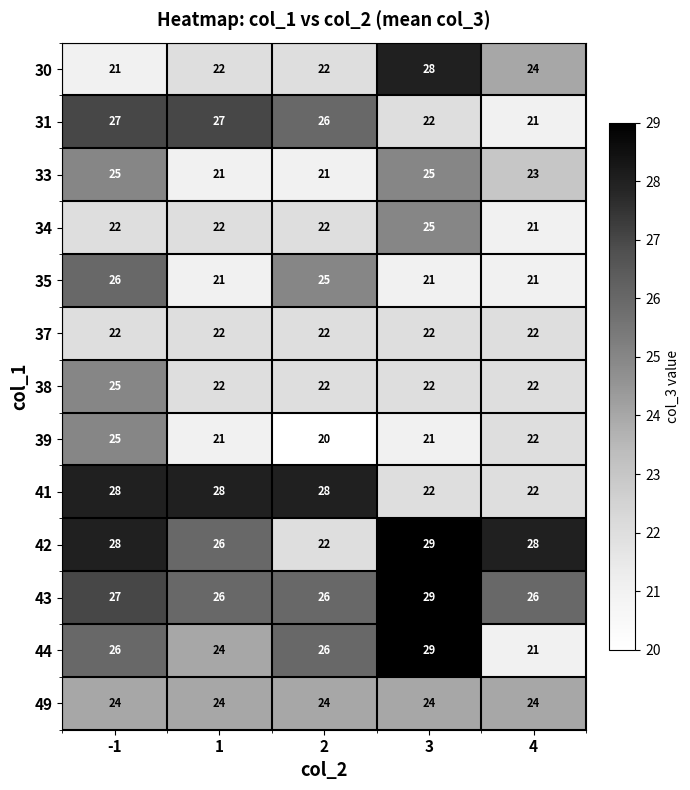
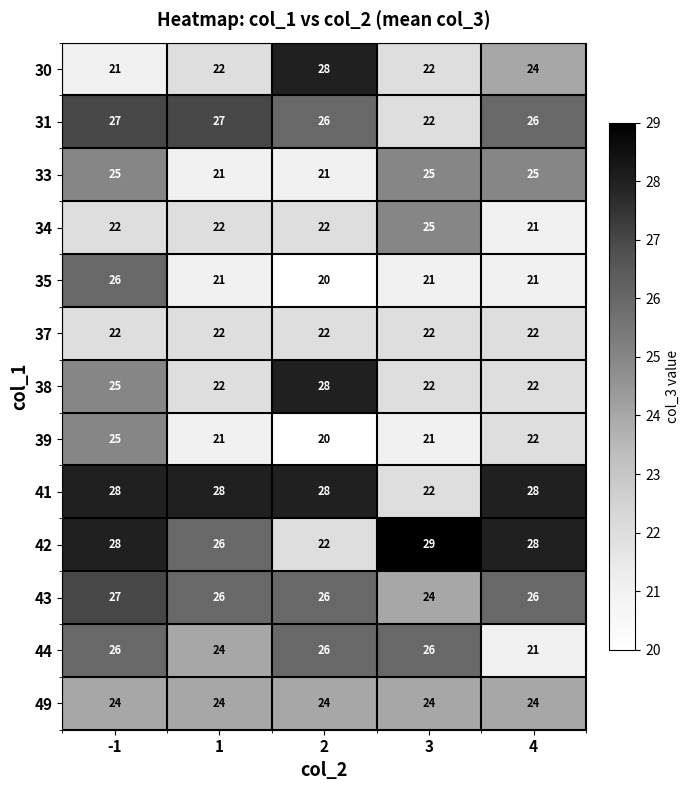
  {
    "30": {
      "-1": 21,
      "1": 22,
-     "2": 22,
-     "3": 28,
+     "2": 28,
+     "3": 22,
      "4": 24
    },
    "31": {
      "-1": 27,
      "1": 27,
      "2": 26,
      "3": 22,
-     "4": 21
+     "4": 26
    },
    "33": {
      "-1": 25,
      "1": 21,
      "2": 21,
      "3": 25,
-     "4": 23
+     "4": 25
    },
    "34": {
      "-1": 22,
      "1": 22,
      "2": 22,
      "3": 25,
      "4": 21
    },
    "35": {
      "-1": 26,
      "1": 21,
-     "2": 25,
+     "2": 20,
      "3": 21,
      "4": 21
    },
    "37": {
      "-1": 22,
      "1": 22,
      "2": 22,
      "3": 22,
      "4": 22
    },
    "38": {
      "-1": 25,
      "1": 22,
-     "2": 22,
+     "2": 28,
      "3": 22,
      "4": 22
    },
    "39": {
      "-1": 25,
      "1": 21,
      "2": 20,
      "3": 21,
      "4": 22
    },
    "41": {
      "-1": 28,
      "1": 28,
      "2": 28,
      "3": 22,
-     "4": 22
+     "4": 28
    },
    "42": {
      "-1": 28,
      "1": 26,
      "2": 22,
      "3": 29,
      "4": 28
    },
    "43": {
      "-1": 27,
      "1": 26,
      "2": 26,
-     "3": 29,
+     "3": 24,
      "4": 26
    },
    "44": {
      "-1": 26,
      "1": 24,
      "2": 26,
-     "3": 29,
+     "3": 26,
      "4": 21
    },
    "49": {
      "-1": 24,
      "1": 24,
      "2": 24,
      "3": 24,
      "4": 24
    }
  }
